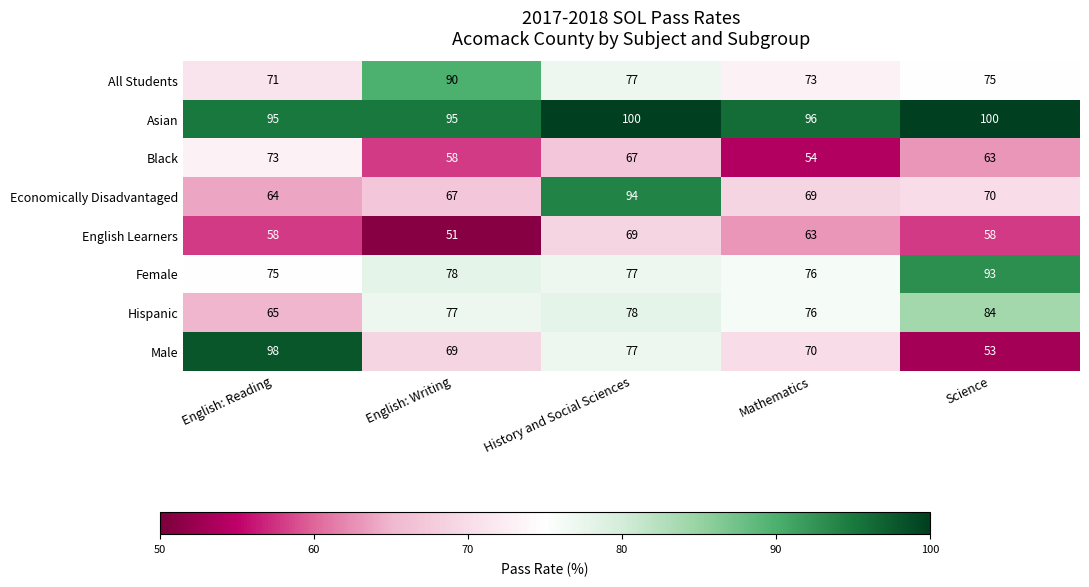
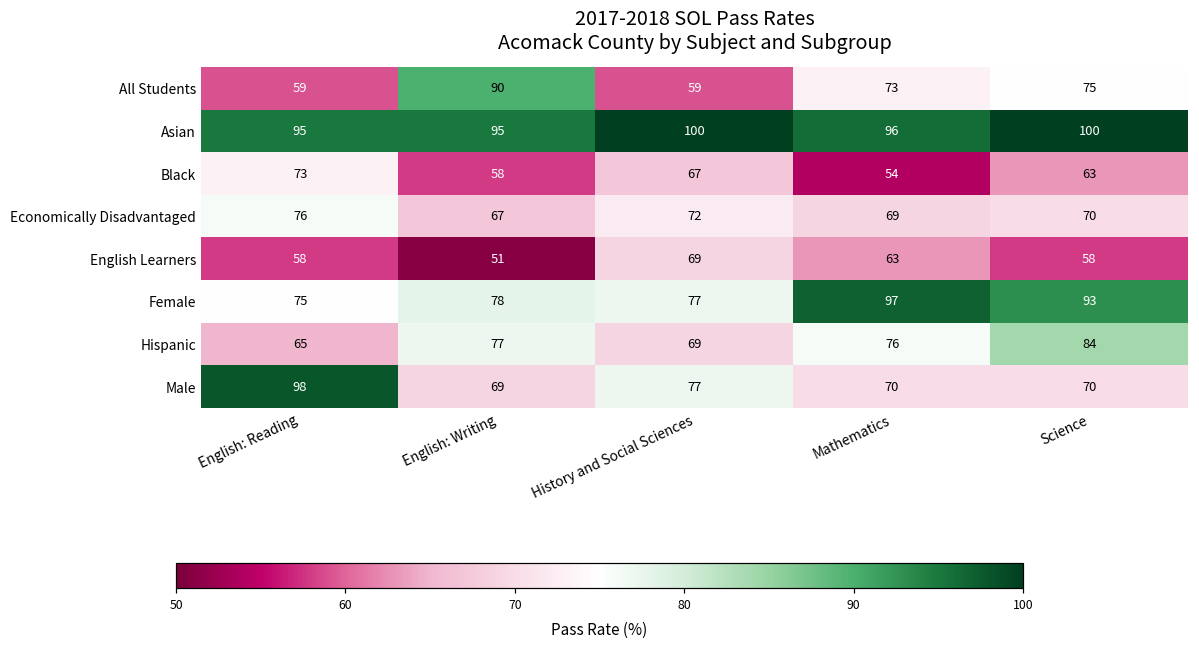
  {
    "All Students": {
-     "English: Reading": 71,
+     "English: Reading": 59,
      "English: Writing": 90,
-     "History and Social Sciences": 77,
+     "History and Social Sciences": 59,
      "Mathematics": 73,
      "Science": 75
    },
    "Asian": {
      "English: Reading": 95,
      "English: Writing": 95,
      "History and Social Sciences": 100,
      "Mathematics": 96,
      "Science": 100
    },
    "Black": {
      "English: Reading": 73,
      "English: Writing": 58,
      "History and Social Sciences": 67,
      "Mathematics": 54,
      "Science": 63
    },
    "Economically Disadvantaged": {
-     "English: Reading": 64,
+     "English: Reading": 76,
      "English: Writing": 67,
-     "History and Social Sciences": 94,
+     "History and Social Sciences": 72,
      "Mathematics": 69,
      "Science": 70
    },
    "English Learners": {
      "English: Reading": 58,
      "English: Writing": 51,
      "History and Social Sciences": 69,
      "Mathematics": 63,
      "Science": 58
    },
    "Female": {
      "English: Reading": 75,
      "English: Writing": 78,
      "History and Social Sciences": 77,
-     "Mathematics": 76,
+     "Mathematics": 97,
      "Science": 93
    },
    "Hispanic": {
      "English: Reading": 65,
      "English: Writing": 77,
-     "History and Social Sciences": 78,
+     "History and Social Sciences": 69,
      "Mathematics": 76,
      "Science": 84
    },
    "Male": {
      "English: Reading": 98,
      "English: Writing": 69,
      "History and Social Sciences": 77,
      "Mathematics": 70,
-     "Science": 53
+     "Science": 70
    }
  }
